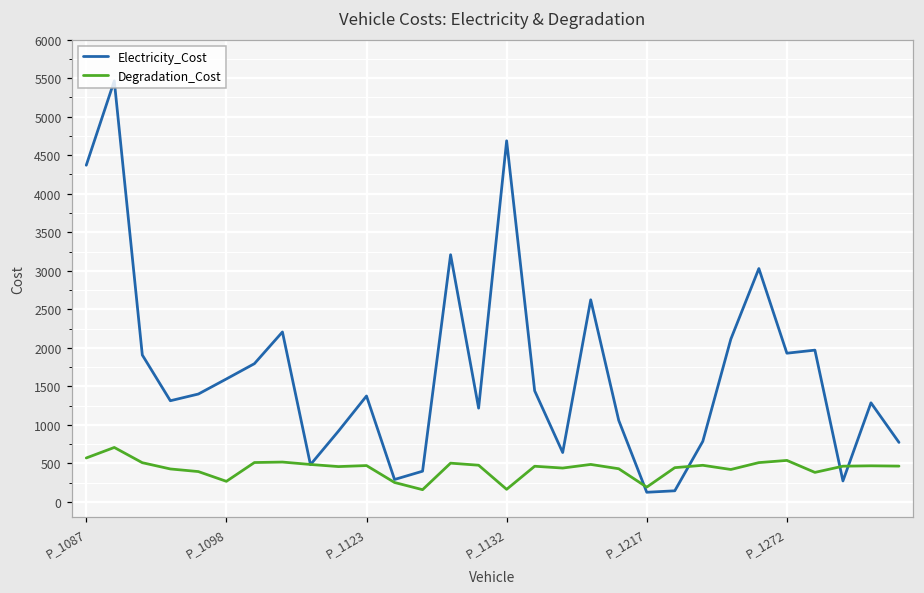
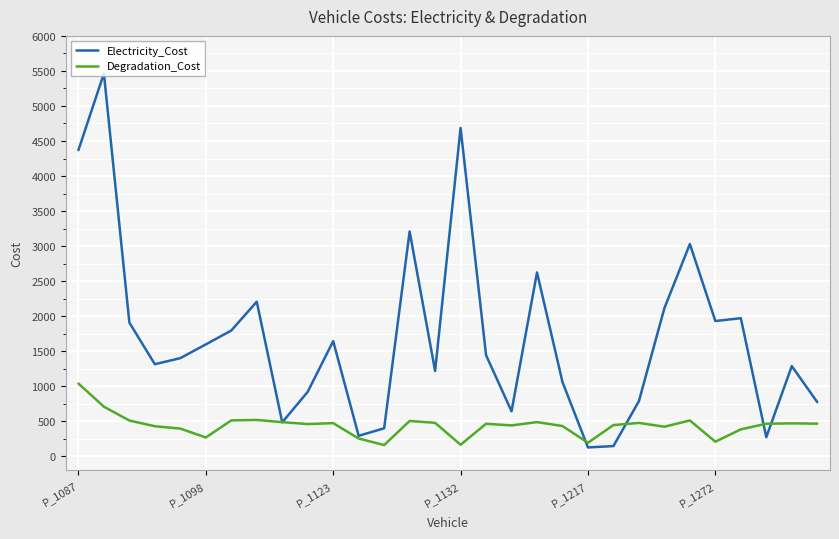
  {
    "Electricity_Cost": {
      "P_1087": 4400,
      "P_1098": 1600,
-     "P_1123": 1400,
+     "P_1123": 1600,
      "P_1132": 4700,
      "P_1217": 100,
      "P_1272": 1900
    },
    "Degradation_Cost": {
-     "P_1087": 600,
+     "P_1087": 1000,
      "P_1098": 300,
      "P_1123": 500,
      "P_1132": 200,
      "P_1217": 200,
-     "P_1272": 500
+     "P_1272": 200
    }
  }
